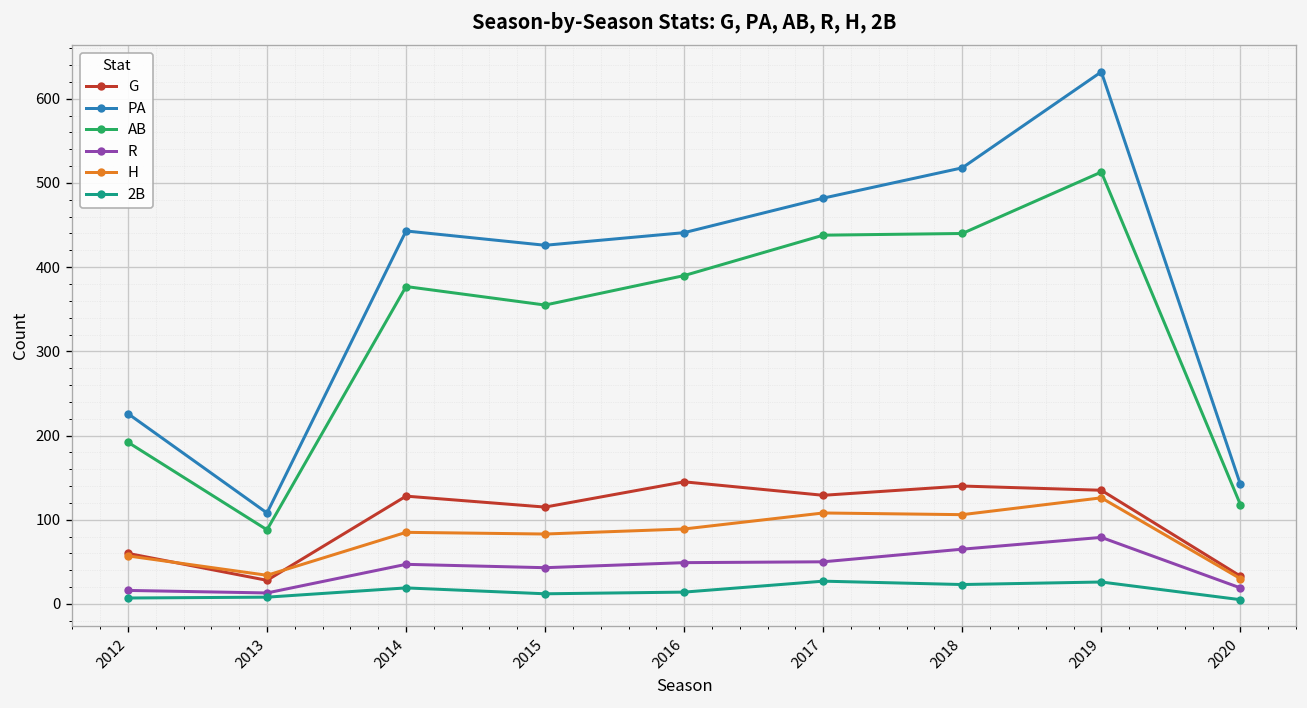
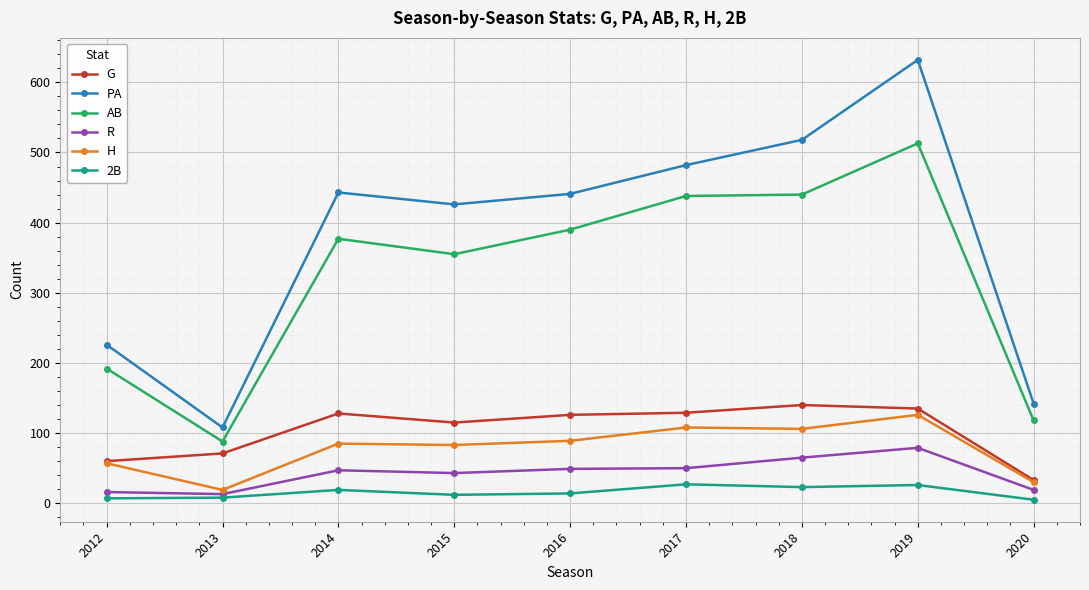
  {
    "G": {
-     "2013": 30,
+     "2013": 70,
      "2014": 130,
      "2015": 120,
-     "2016": 150,
+     "2016": 130,
      "2017": 130,
      "2018": 140,
      "2019": 140
    },
    "PA": {
      "2012": 230,
      "2013": 110,
      "2014": 440,
      "2015": 430,
      "2016": 440,
      "2017": 480,
      "2018": 520,
      "2019": 630,
      "2020": 140
    },
    "R": {
      "2012": 20,
      "2013": 10,
      "2014": 50,
      "2015": 40,
      "2016": 50,
      "2017": 50,
      "2018": 70,
      "2019": 80,
      "2020": 20
    },
    "H": {
-     "2013": 30,
+     "2013": 20,
      "2014": 90,
      "2015": 80,
      "2016": 90,
      "2017": 110,
      "2018": 110,
      "2019": 130
    }
  }
